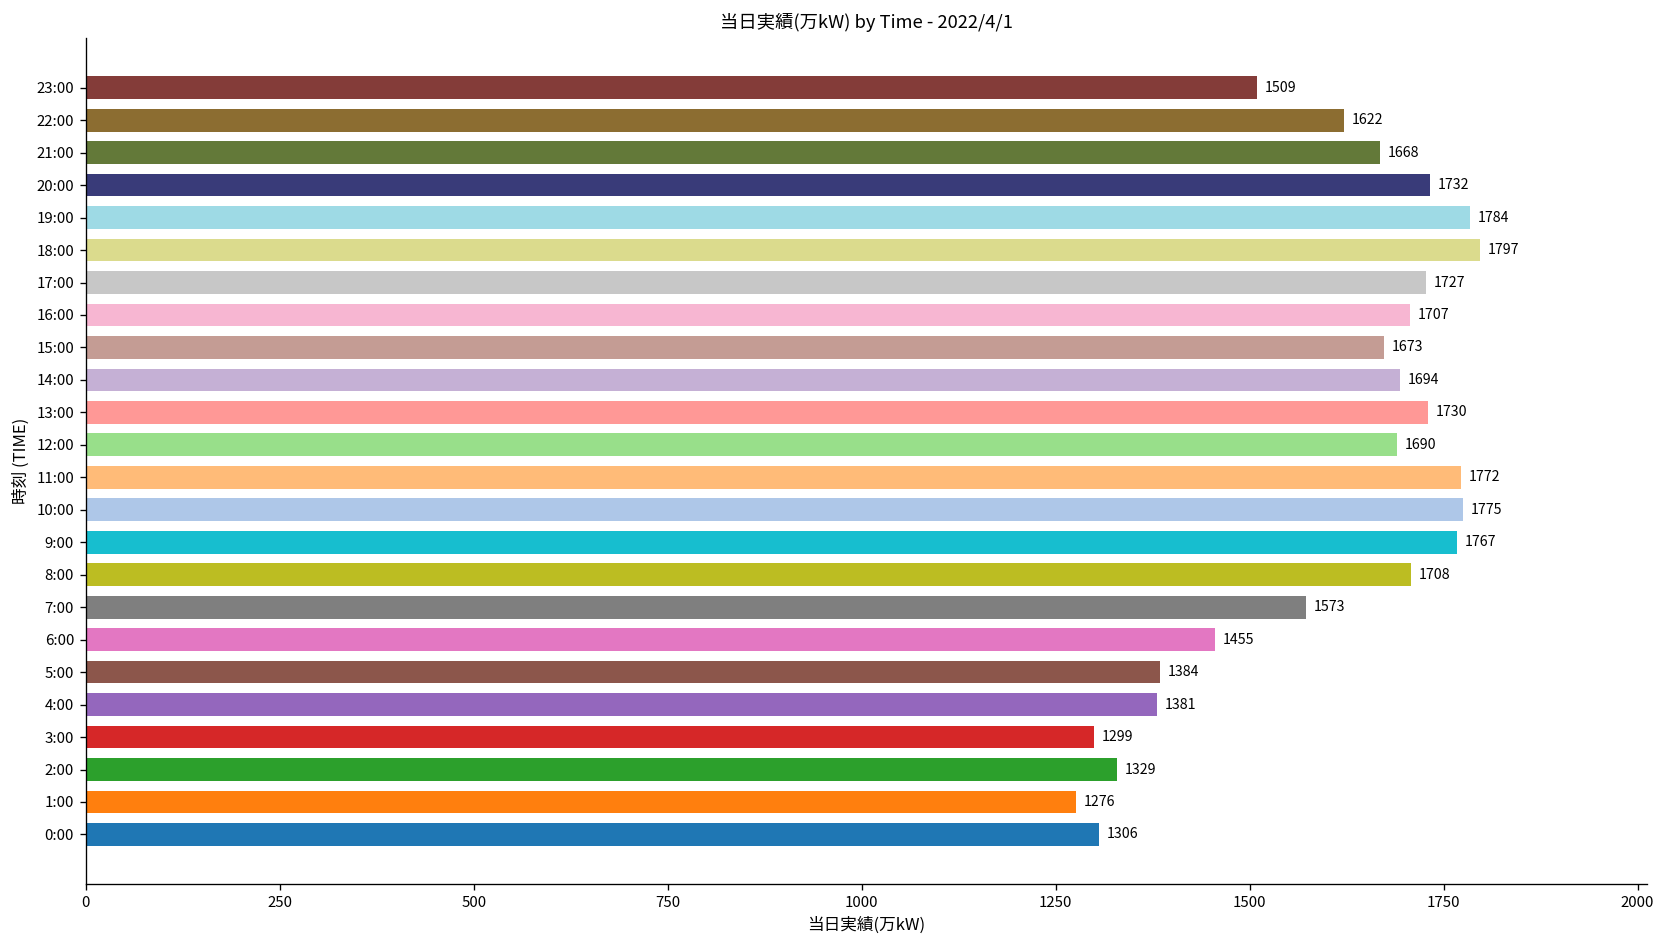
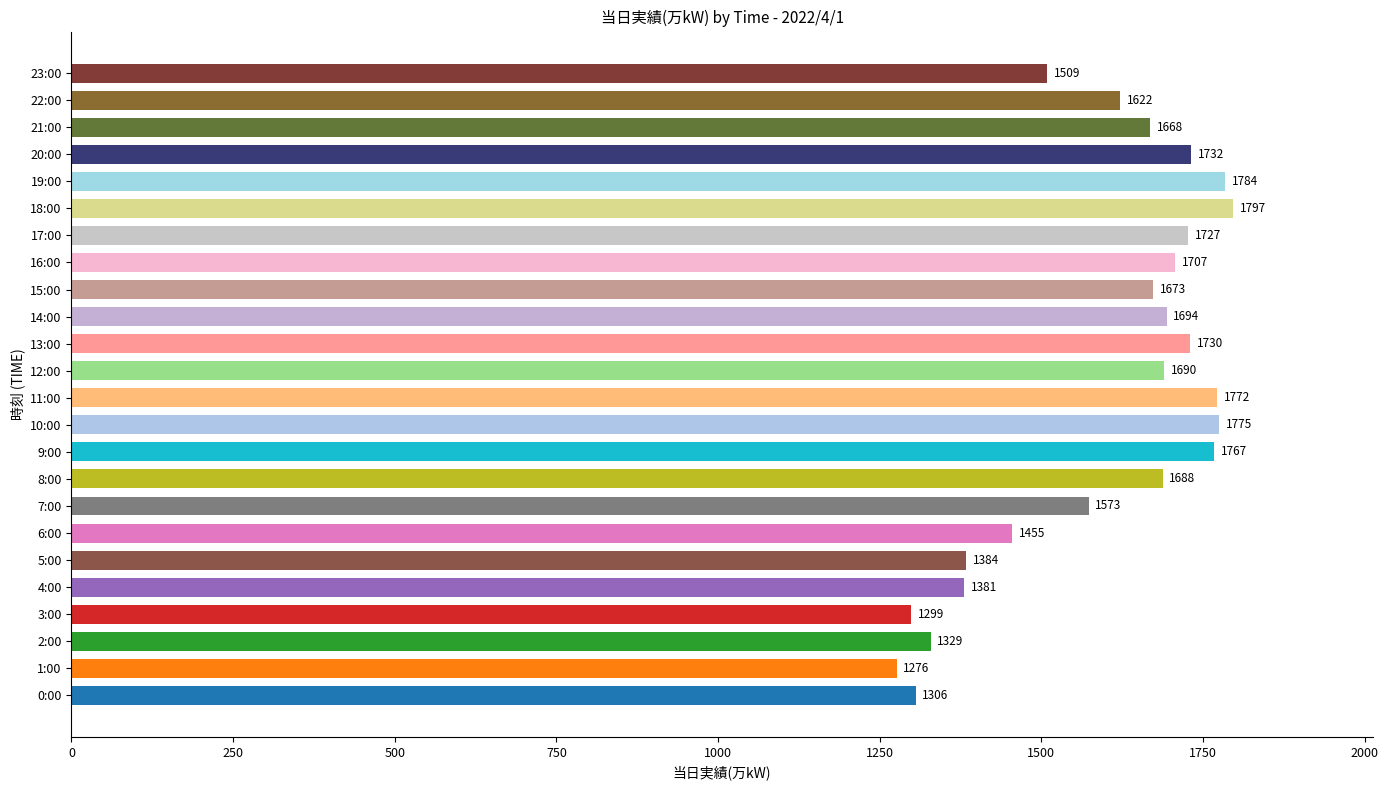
  {
    "23:00": 1509,
    "22:00": 1622,
    "21:00": 1668,
    "20:00": 1732,
    "19:00": 1784,
    "18:00": 1797,
    "17:00": 1727,
    "16:00": 1707,
    "15:00": 1673,
    "14:00": 1694,
    "13:00": 1730,
    "12:00": 1690,
    "11:00": 1772,
    "10:00": 1775,
    "9:00": 1767,
-   "8:00": 1708,
+   "8:00": 1688,
    "7:00": 1573,
    "6:00": 1455,
    "5:00": 1384,
    "4:00": 1381,
    "3:00": 1299,
    "2:00": 1329,
    "1:00": 1276,
    "0:00": 1306
  }
